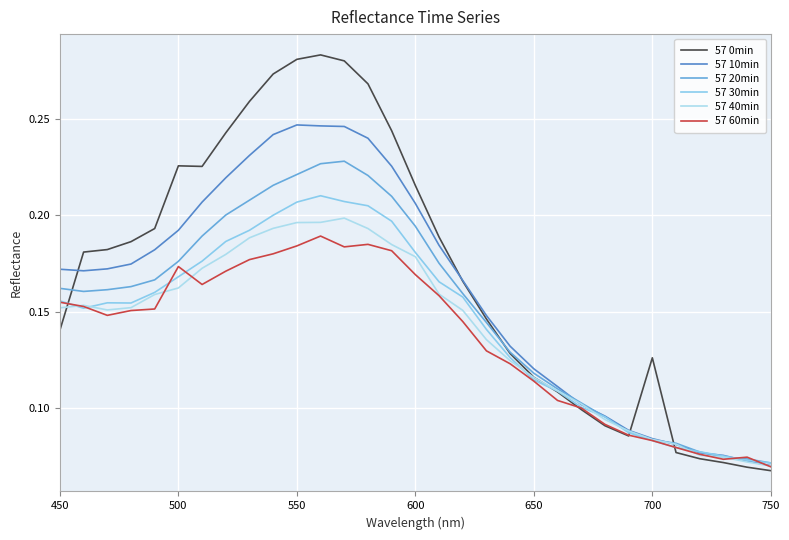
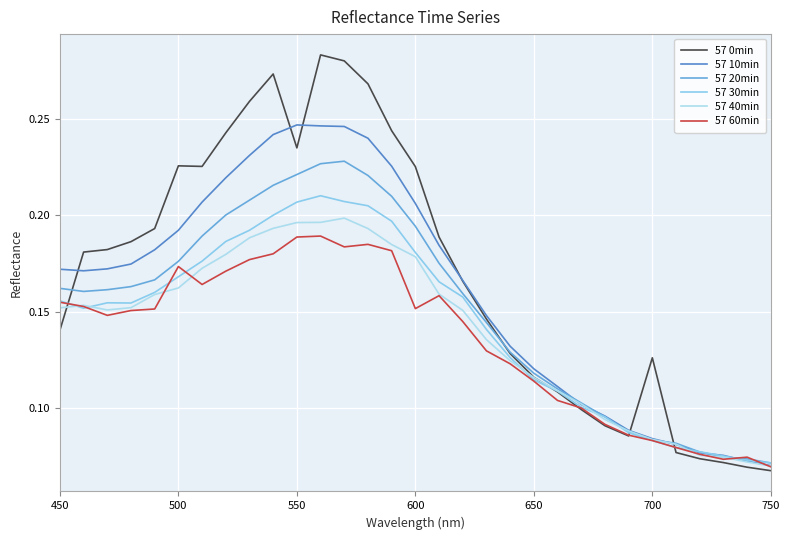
  {
    "57 0min": {
      "450": 0.141,
      "500": 0.226,
-     "550": 0.281,
-     "600": 0.216,
+     "550": 0.235,
+     "600": 0.225,
      "700": 0.126,
      "750": 0.068
    },
    "57 60min": {
      "500": 0.174,
-     "550": 0.184,
-     "600": 0.169
+     "550": 0.189,
+     "600": 0.152
    }
  }
